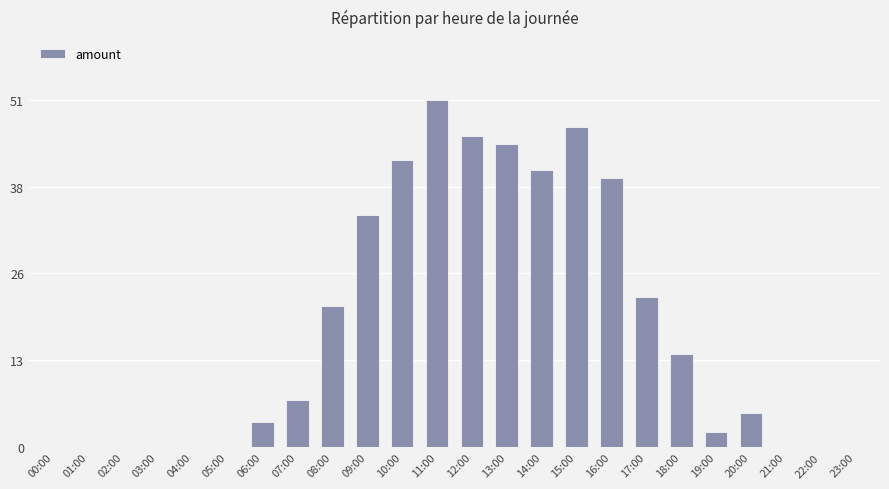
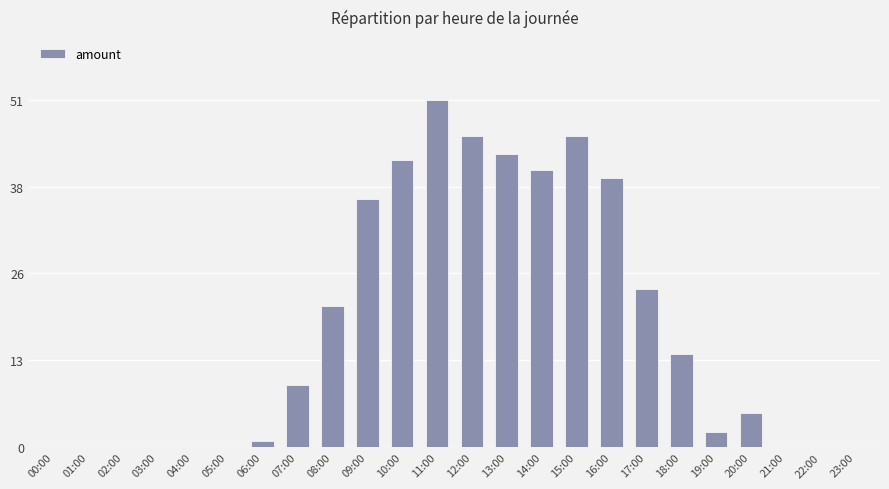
  {
    "00:00": 0,
    "01:00": 0,
    "02:00": 0,
    "03:00": 0,
    "04:00": 0,
    "05:00": 0,
-   "06:00": 4,
-   "07:00": 7,
+   "06:00": 1,
+   "07:00": 9,
    "08:00": 21,
-   "09:00": 34,
+   "09:00": 36,
    "10:00": 42,
    "11:00": 51,
    "12:00": 46,
-   "13:00": 45,
+   "13:00": 43,
    "14:00": 41,
-   "15:00": 47,
+   "15:00": 46,
    "16:00": 40,
-   "17:00": 22,
+   "17:00": 23,
    "18:00": 14,
    "19:00": 2,
    "20:00": 5,
    "21:00": 0,
    "22:00": 0,
    "23:00": 0
  }
